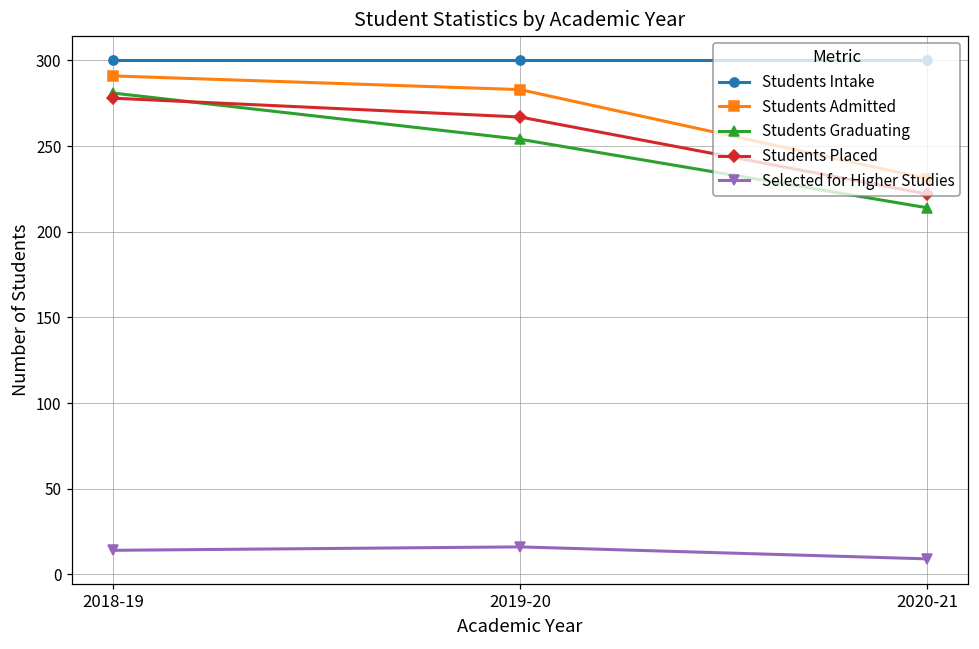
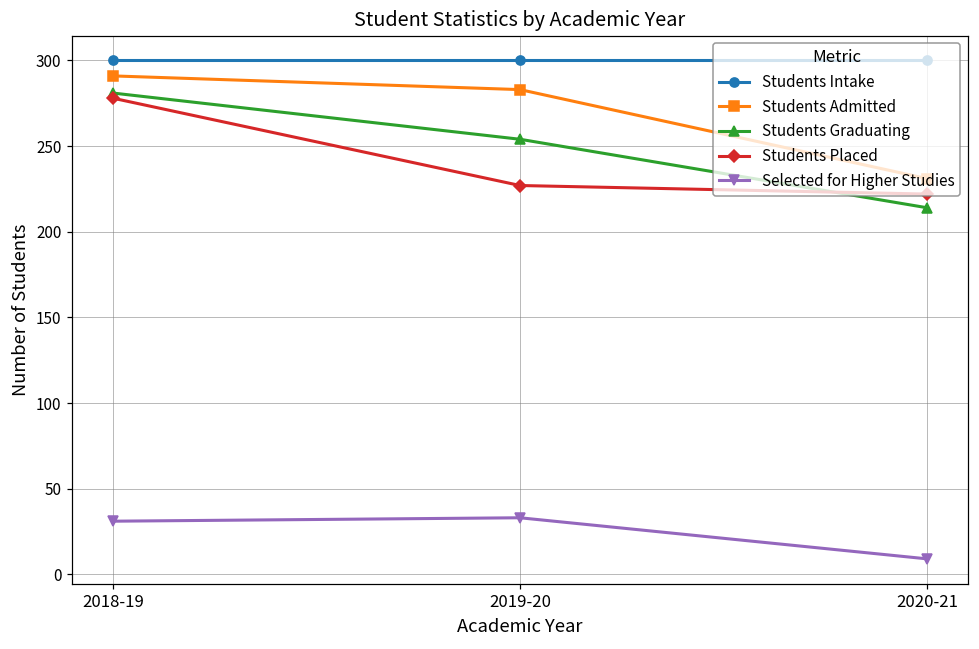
  {
    "Students Intake": {
      "2018-19": 300,
      "2019-20": 300
    },
    "Students Admitted": {
      "2018-19": 291,
      "2019-20": 283
    },
    "Students Graduating": {
      "2018-19": 281,
      "2019-20": 254,
      "2020-21": 214
    },
    "Students Placed": {
      "2018-19": 278,
-     "2019-20": 267,
+     "2019-20": 227,
      "2020-21": 222
    },
    "Selected for Higher Studies": {
-     "2018-19": 14,
-     "2019-20": 16,
+     "2018-19": 31,
+     "2019-20": 33,
      "2020-21": 9
    }
  }
